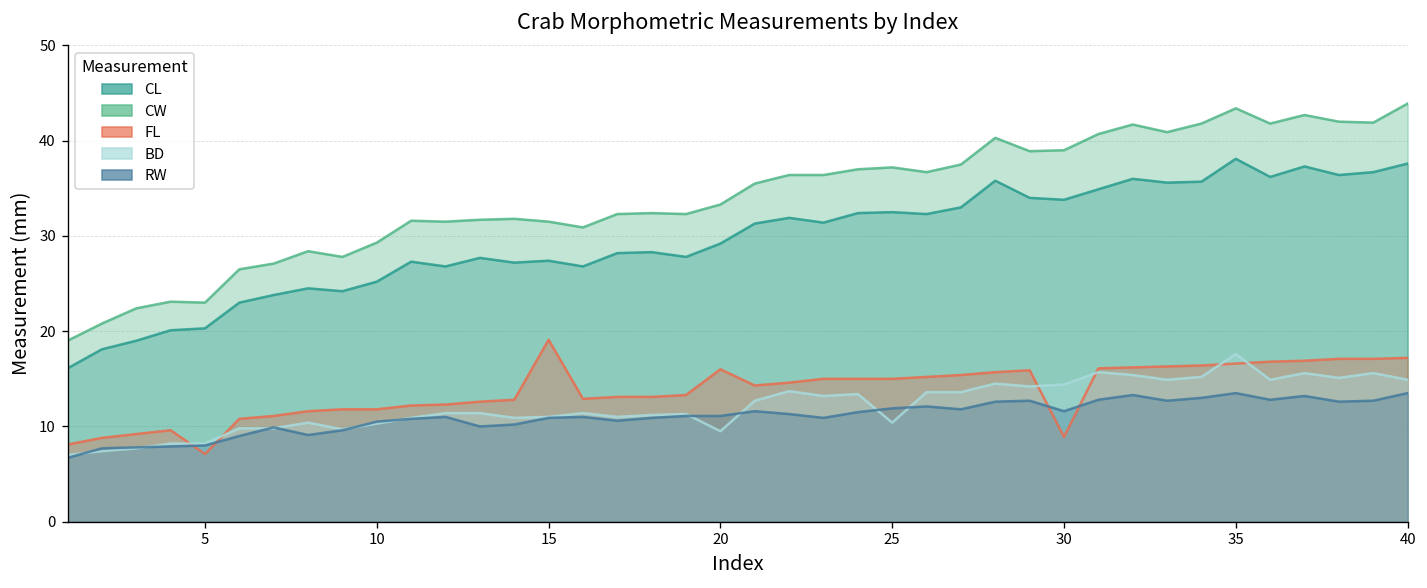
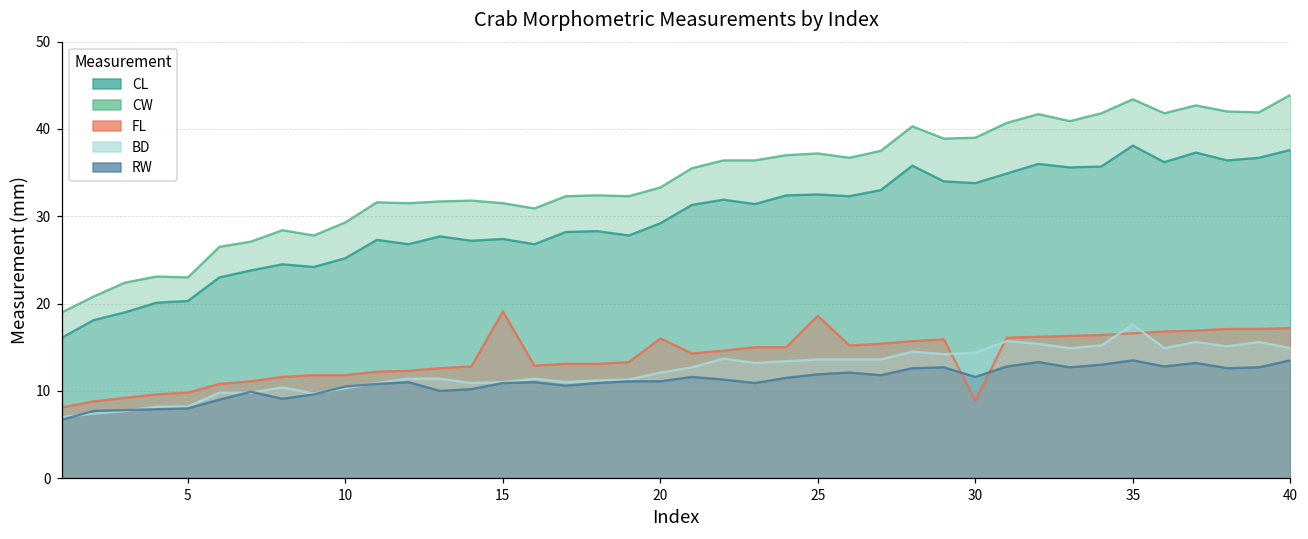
  {
    "FL": {
-     "5": 7,
+     "5": 10,
      "10": 12,
      "15": 19,
      "20": 16,
-     "25": 15,
+     "25": 19,
      "30": 9,
      "35": 17,
      "40": 17
    },
    "BD": {
-     "20": 10,
-     "25": 10,
+     "20": 12,
+     "25": 14,
      "30": 14,
      "35": 18,
      "40": 15
    }
  }
